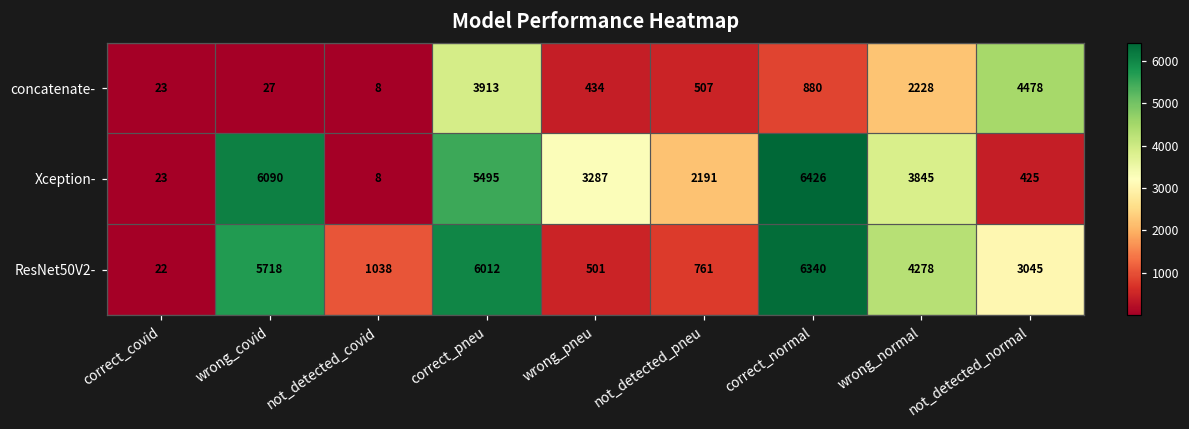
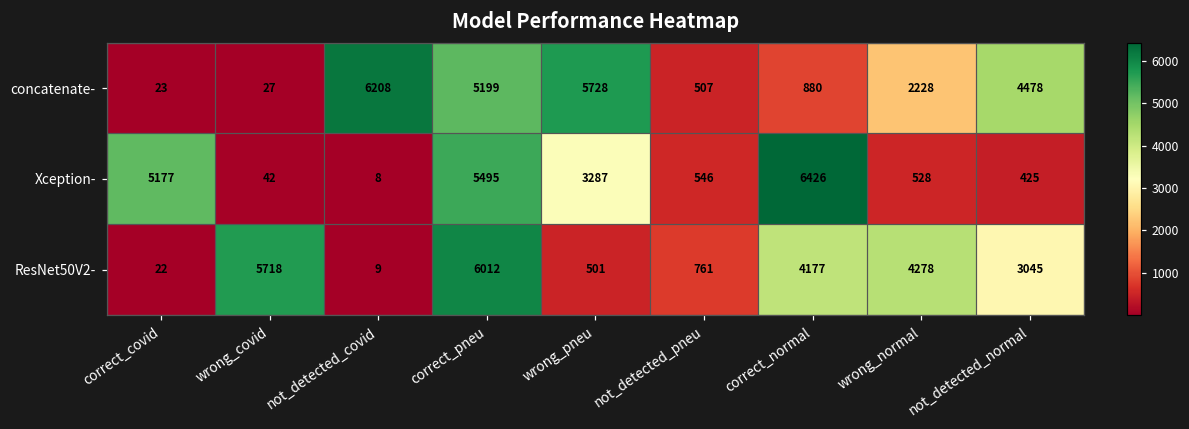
  {
    "concatenate-": {
      "correct_covid": 23,
      "wrong_covid": 27,
-     "not_detected_covid": 8,
-     "correct_pneu": 3913,
-     "wrong_pneu": 434,
+     "not_detected_covid": 6208,
+     "correct_pneu": 5199,
+     "wrong_pneu": 5728,
      "not_detected_pneu": 507,
      "correct_normal": 880,
      "wrong_normal": 2228,
      "not_detected_normal": 4478
    },
    "Xception-": {
-     "correct_covid": 23,
-     "wrong_covid": 6090,
+     "correct_covid": 5177,
+     "wrong_covid": 42,
      "not_detected_covid": 8,
      "correct_pneu": 5495,
      "wrong_pneu": 3287,
-     "not_detected_pneu": 2191,
+     "not_detected_pneu": 546,
      "correct_normal": 6426,
-     "wrong_normal": 3845,
+     "wrong_normal": 528,
      "not_detected_normal": 425
    },
    "ResNet50V2-": {
      "correct_covid": 22,
      "wrong_covid": 5718,
-     "not_detected_covid": 1038,
+     "not_detected_covid": 9,
      "correct_pneu": 6012,
      "wrong_pneu": 501,
      "not_detected_pneu": 761,
-     "correct_normal": 6340,
+     "correct_normal": 4177,
      "wrong_normal": 4278,
      "not_detected_normal": 3045
    }
  }
